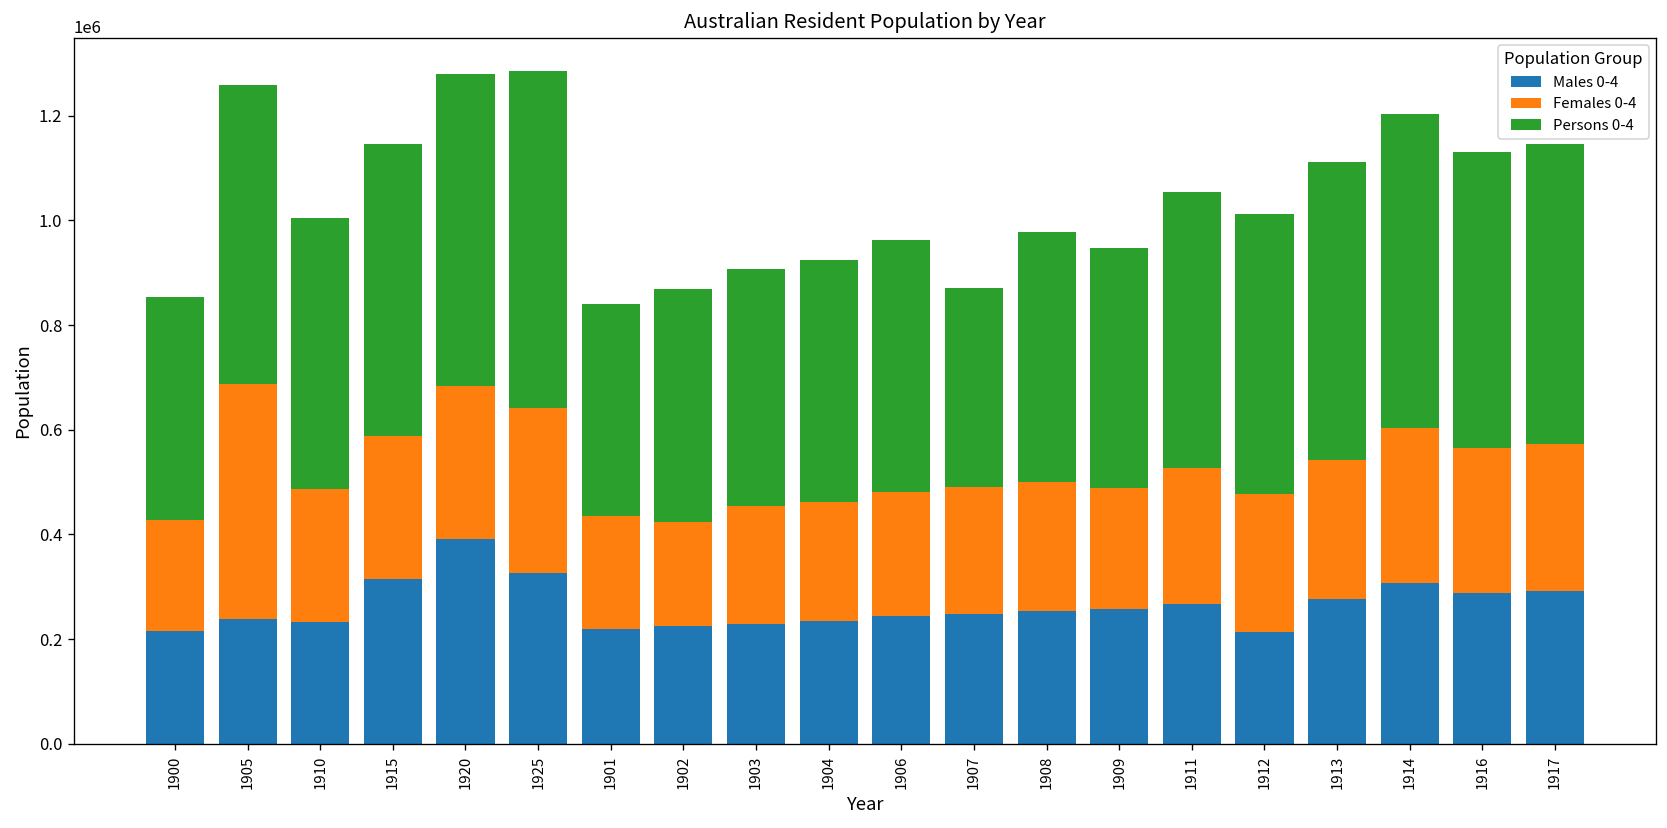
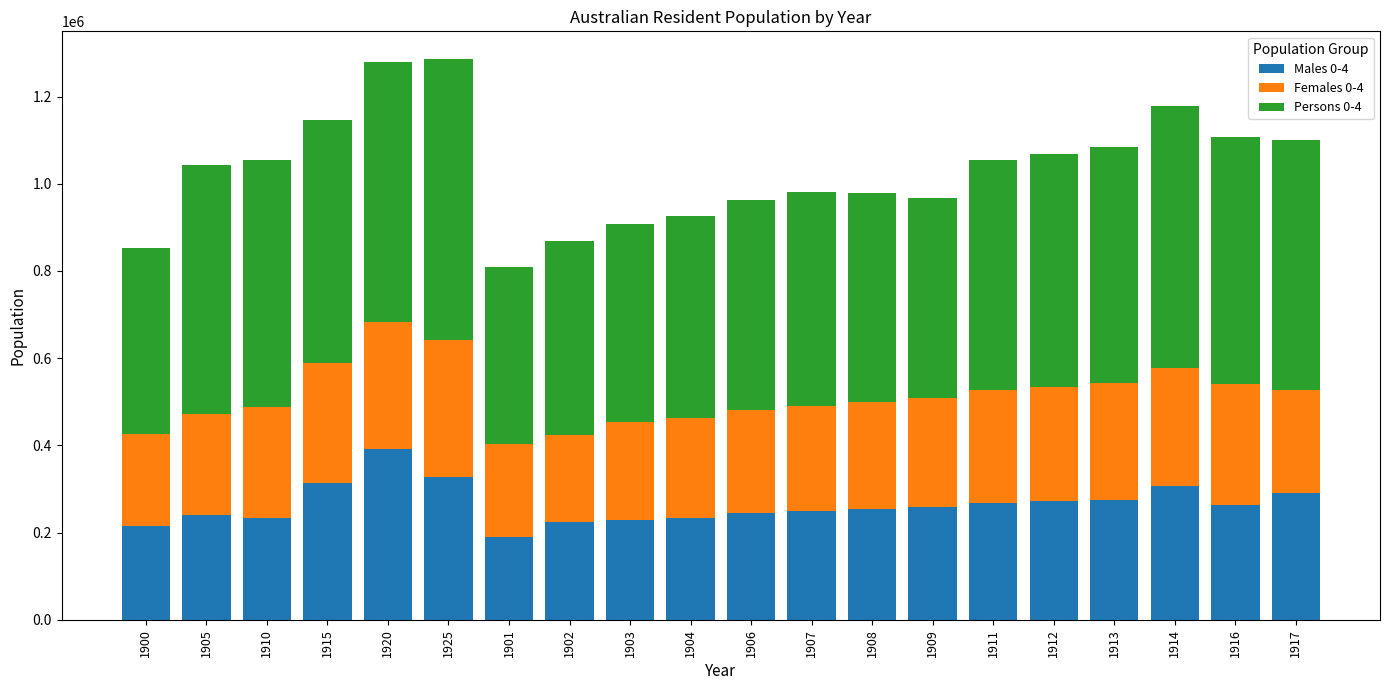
  {
    "Males 0-4": {
      "1900": 220000,
      "1905": 240000,
      "1910": 230000,
      "1915": 310000,
      "1920": 390000,
      "1925": 330000,
-     "1901": 220000,
+     "1901": 190000,
      "1902": 220000,
      "1903": 230000,
      "1904": 230000,
      "1906": 240000,
      "1907": 250000,
      "1908": 250000,
      "1909": 260000,
      "1911": 270000,
-     "1912": 210000,
+     "1912": 270000,
      "1913": 280000,
      "1914": 310000,
-     "1916": 290000,
+     "1916": 260000,
      "1917": 290000
    },
    "Females 0-4": {
      "1900": 210000,
-     "1905": 450000,
+     "1905": 230000,
      "1910": 250000,
      "1915": 270000,
      "1920": 290000,
      "1925": 320000,
      "1901": 210000,
      "1902": 200000,
      "1903": 220000,
      "1904": 230000,
      "1906": 240000,
      "1907": 240000,
      "1908": 250000,
-     "1909": 230000,
+     "1909": 250000,
      "1911": 260000,
      "1912": 260000,
      "1913": 270000,
-     "1914": 300000,
+     "1914": 270000,
      "1916": 280000,
-     "1917": 280000
+     "1917": 240000
    },
    "Persons 0-4": {
      "1900": 430000,
      "1905": 570000,
-     "1910": 520000,
+     "1910": 570000,
      "1915": 560000,
      "1920": 600000,
      "1925": 640000,
      "1901": 400000,
      "1902": 440000,
      "1903": 450000,
      "1904": 460000,
      "1906": 480000,
-     "1907": 380000,
+     "1907": 490000,
      "1908": 480000,
      "1909": 460000,
      "1911": 530000,
      "1912": 530000,
-     "1913": 570000,
+     "1913": 540000,
      "1914": 600000,
      "1916": 570000,
      "1917": 570000
    }
  }
